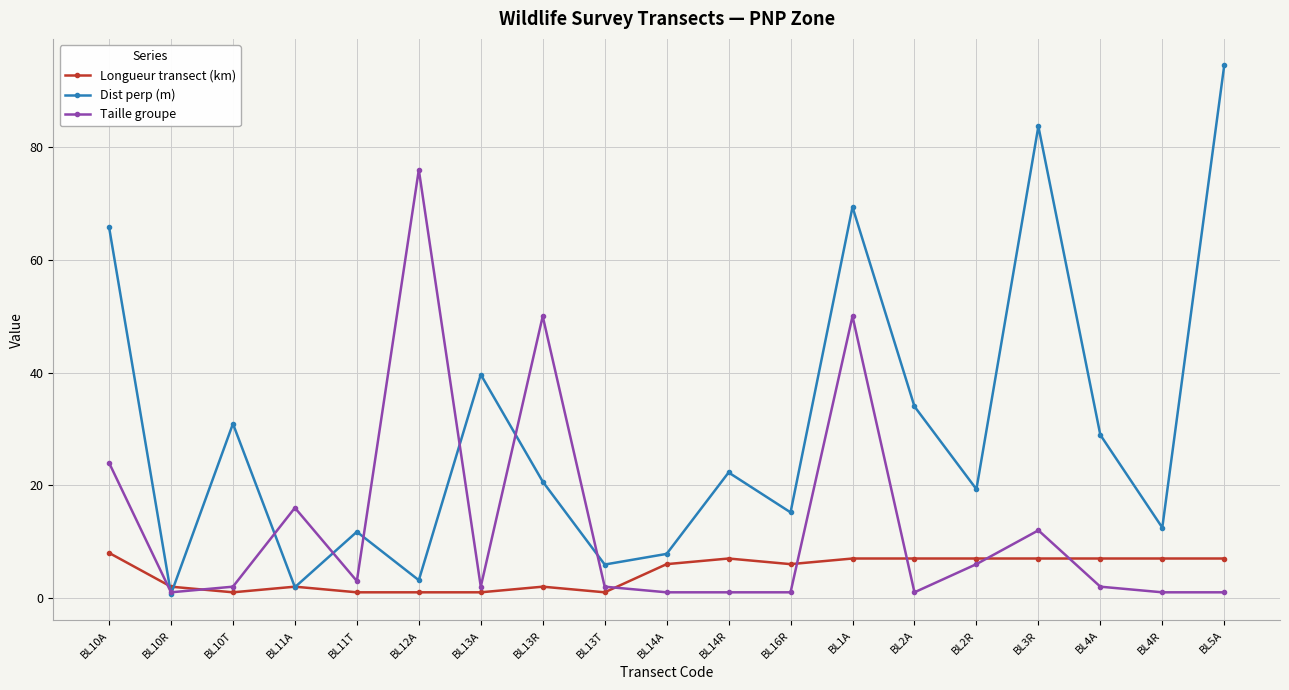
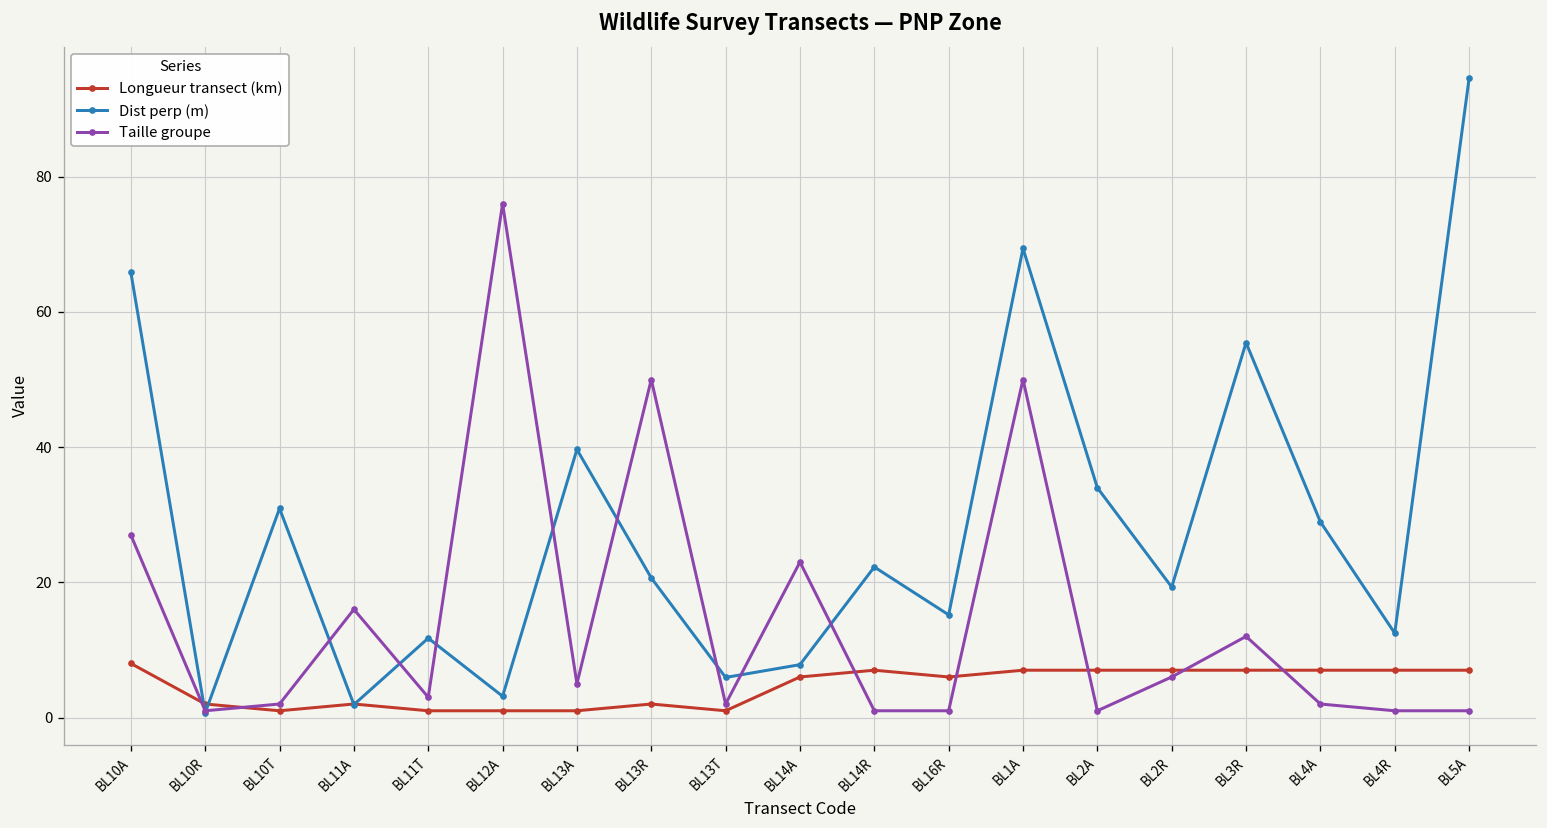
  {
    "Longueur transect (km)": {
      "BL10A": 8,
      "BL10R": 2,
      "BL10T": 1,
      "BL11T": 1,
      "BL12A": 1,
      "BL13A": 1,
      "BL13R": 2,
      "BL13T": 1,
      "BL14A": 6,
      "BL14R": 7,
      "BL16R": 6,
      "BL1A": 7,
      "BL2A": 7,
      "BL2R": 7,
      "BL3R": 7,
      "BL4A": 7,
      "BL4R": 7,
      "BL5A": 7
    },
    "Dist perp (m)": {
      "BL10A": 66,
      "BL10T": 31,
      "BL11T": 12,
      "BL12A": 3,
      "BL13A": 40,
      "BL13R": 21,
      "BL13T": 6,
      "BL14A": 8,
      "BL14R": 22,
      "BL16R": 15,
      "BL1A": 69,
      "BL2A": 34,
      "BL2R": 19,
-     "BL3R": 84,
+     "BL3R": 55,
      "BL4A": 29,
      "BL4R": 12,
      "BL5A": 95
    },
    "Taille groupe": {
-     "BL10A": 24,
+     "BL10A": 27,
      "BL10T": 2,
      "BL11A": 16,
      "BL11T": 3,
      "BL12A": 76,
-     "BL13A": 2,
+     "BL13A": 5,
      "BL13R": 50,
      "BL13T": 2,
-     "BL14A": 1,
+     "BL14A": 23,
      "BL14R": 1,
      "BL16R": 1,
      "BL1A": 50,
      "BL2A": 1,
      "BL2R": 6,
      "BL3R": 12,
      "BL4A": 2,
      "BL4R": 1,
      "BL5A": 1
    }
  }
